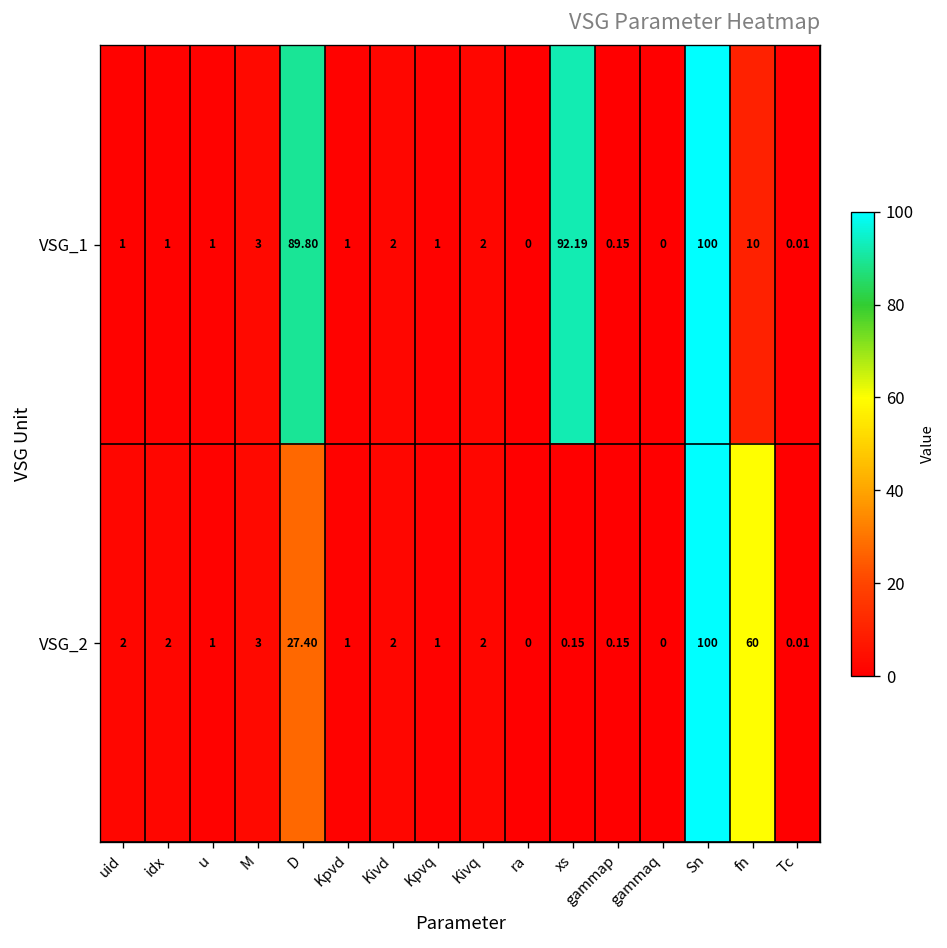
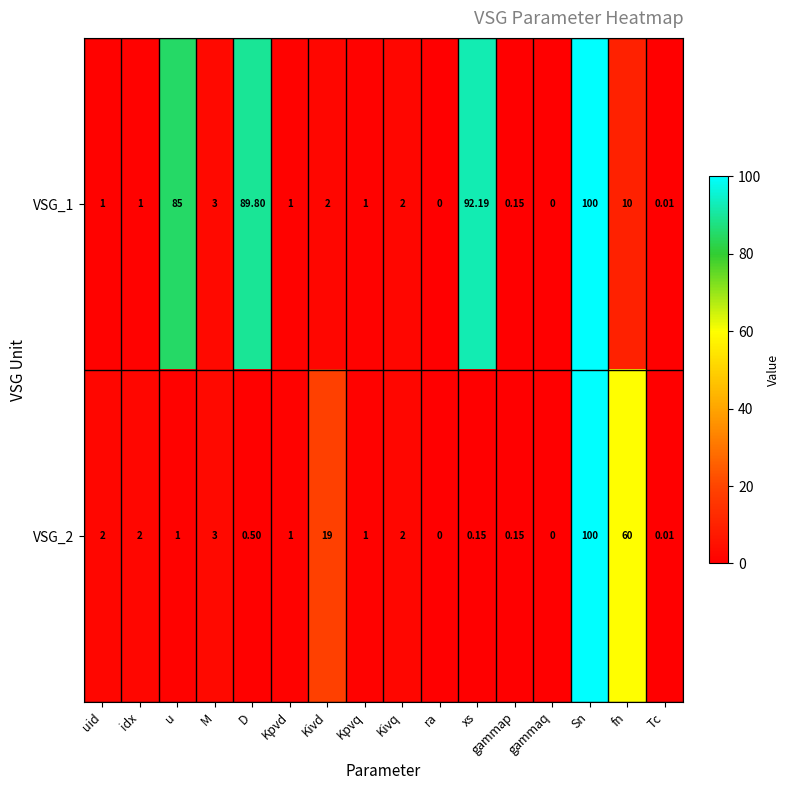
  {
    "VSG_1": {
      "uid": 1,
      "idx": 1,
-     "u": 1,
+     "u": 85,
      "M": 3,
      "D": 89.80,
      "Kpvd": 1,
      "Kivd": 2,
      "Kpvq": 1,
      "Kivq": 2,
      "ra": 0,
      "xs": 92.19,
      "gammap": 0.15,
      "gammaq": 0,
      "Sn": 100,
      "fn": 10,
      "Tc": 0.01
    },
    "VSG_2": {
      "uid": 2,
      "idx": 2,
      "u": 1,
      "M": 3,
-     "D": 27.40,
+     "D": 0.50,
      "Kpvd": 1,
-     "Kivd": 2,
+     "Kivd": 19,
      "Kpvq": 1,
      "Kivq": 2,
      "ra": 0,
      "xs": 0.15,
      "gammap": 0.15,
      "gammaq": 0,
      "Sn": 100,
      "fn": 60,
      "Tc": 0.01
    }
  }
